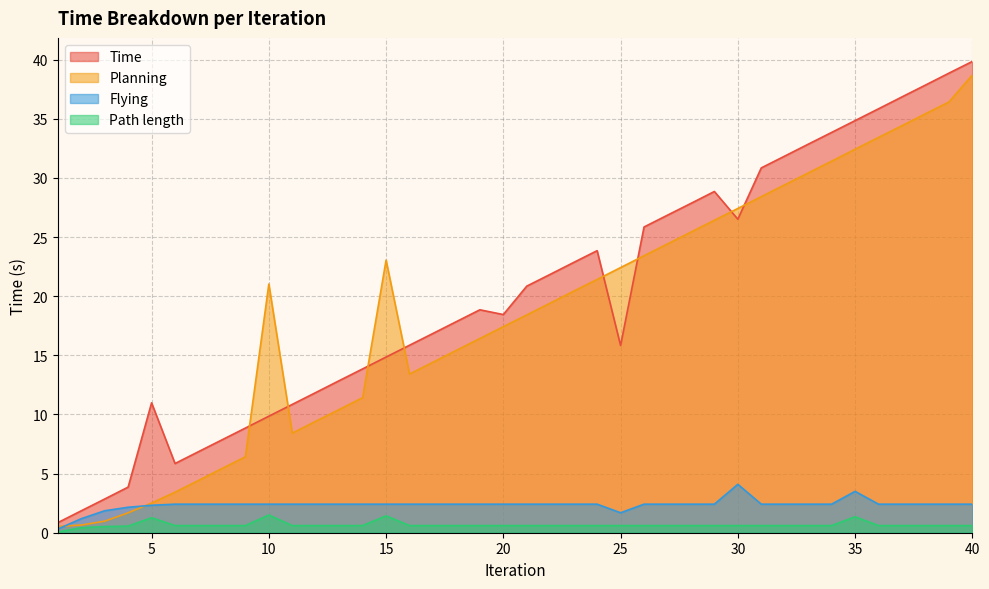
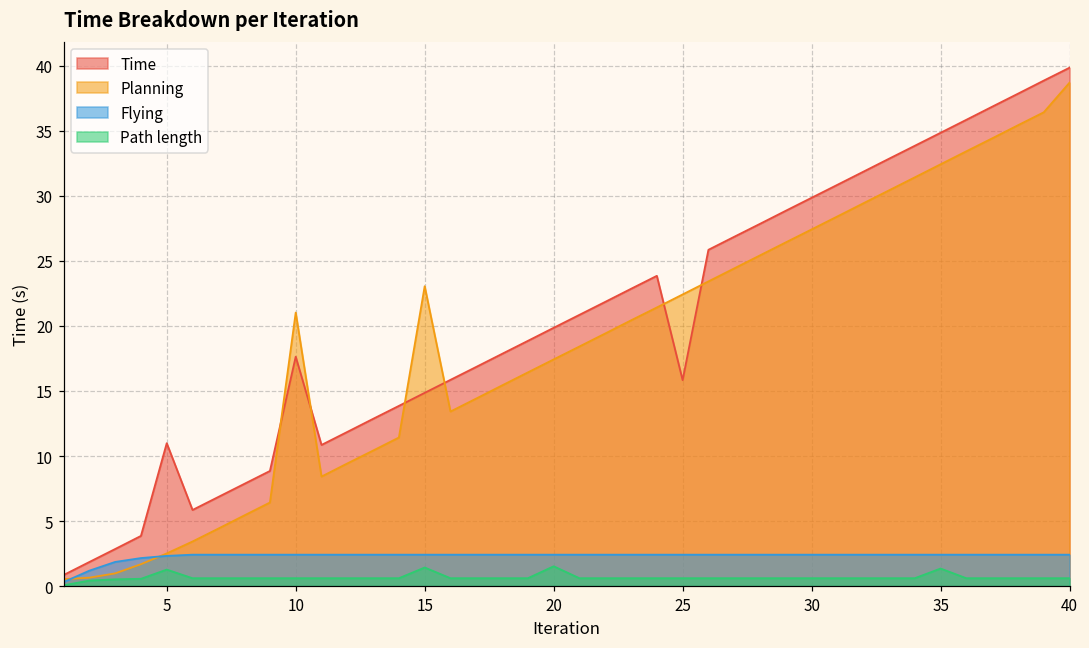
  {
    "Time": {
      "5": 11.0,
-     "10": 9.9,
+     "10": 17.6,
      "15": 14.9,
-     "20": 18.4,
+     "20": 19.9,
      "25": 15.8,
-     "30": 26.5,
+     "30": 29.9,
      "35": 34.9,
      "40": 39.9
    },
    "Planning": {
      "10": 21.0,
      "15": 23.1,
      "20": 17.4,
      "25": 22.4,
      "30": 27.4,
      "35": 32.4,
      "40": 38.7
    },
    "Flying": {
      "10": 2.4,
      "15": 2.4,
      "20": 2.4,
-     "25": 1.7,
-     "30": 4.1,
-     "35": 3.5,
+     "25": 2.4,
+     "30": 2.4,
+     "35": 2.4,
      "40": 2.4
    },
    "Path length": {
      "5": 1.3,
-     "10": 1.5,
+     "10": 0.6,
      "15": 1.4,
-     "20": 0.6,
+     "20": 1.5,
      "25": 0.6,
      "30": 0.6,
      "35": 1.3,
      "40": 0.6
    }
  }
